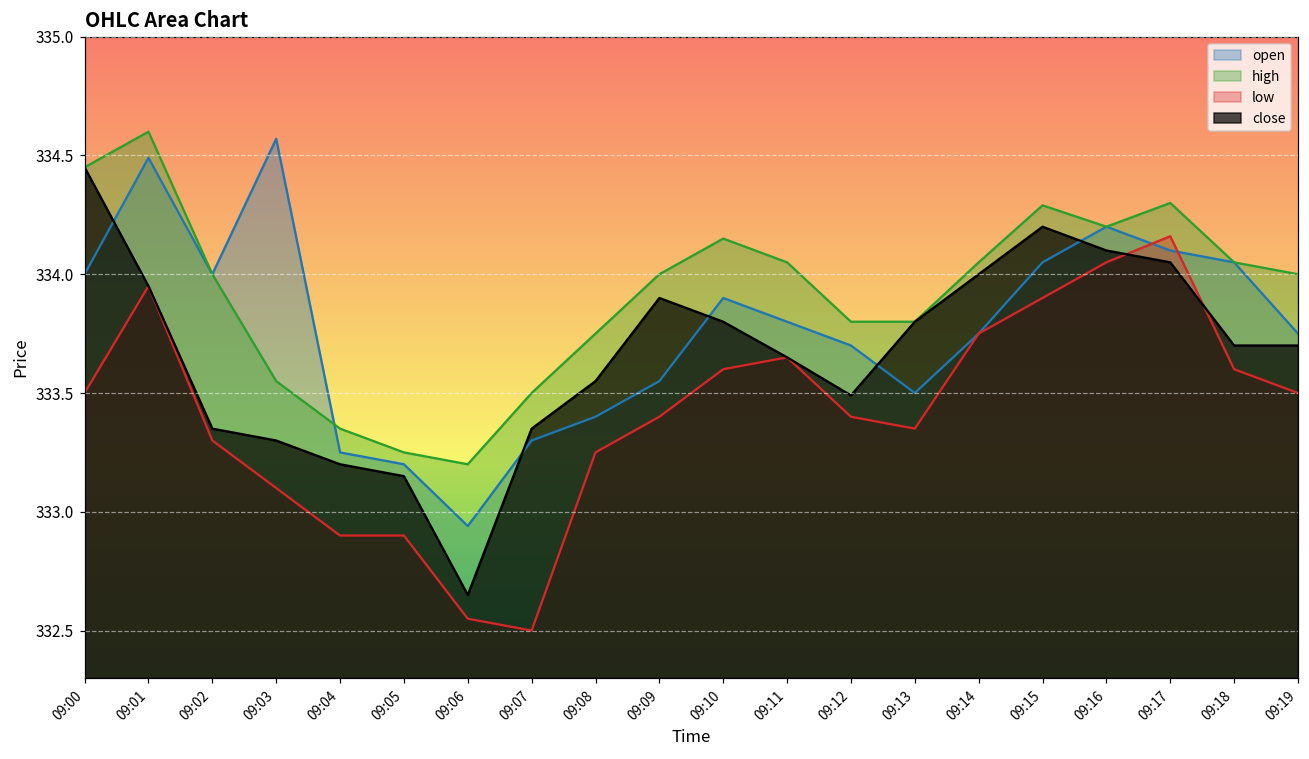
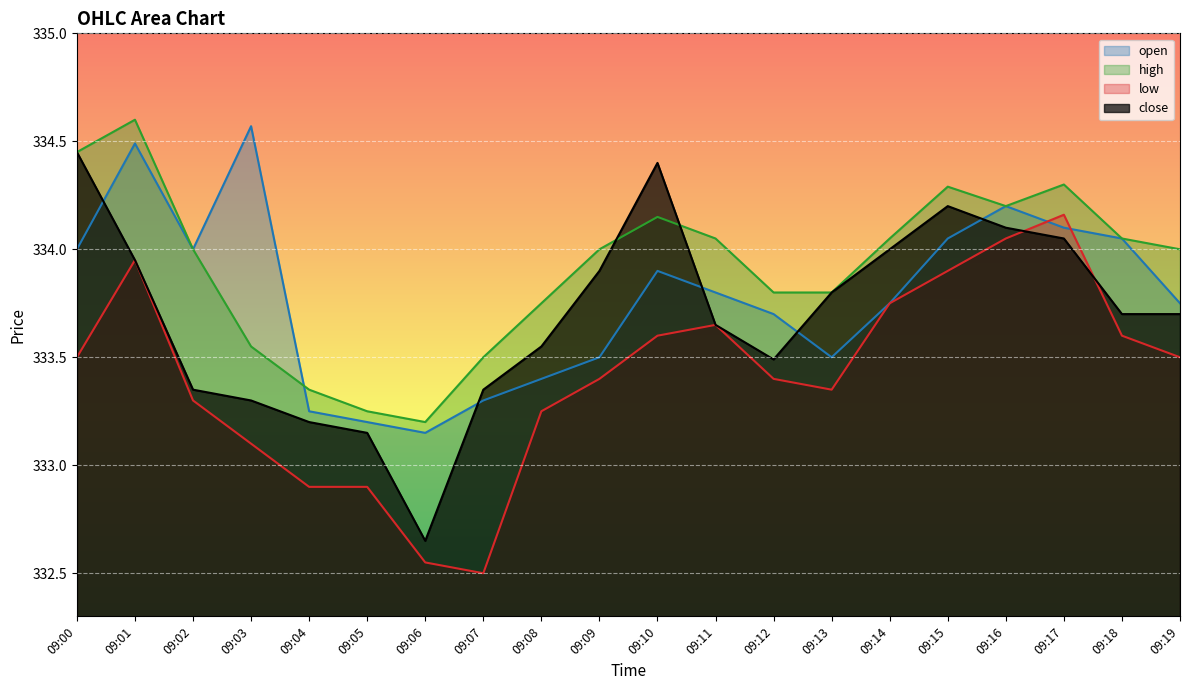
  {
    "open": {
      "09:00": 334.00,
      "09:01": 334.49,
      "09:03": 334.57,
      "09:04": 333.25,
      "09:05": 333.20,
-     "09:06": 332.94,
+     "09:06": 333.15,
      "09:07": 333.30,
      "09:08": 333.40,
-     "09:09": 333.55,
+     "09:09": 333.50,
      "09:10": 333.90,
      "09:11": 333.80,
      "09:12": 333.70,
      "09:13": 333.50,
      "09:15": 334.05,
      "09:17": 334.10,
      "09:19": 333.75
    },
    "high": {
      "09:01": 334.60,
      "09:03": 333.55,
      "09:04": 333.35,
      "09:05": 333.25,
      "09:06": 333.20,
      "09:07": 333.50,
      "09:08": 333.75,
      "09:09": 334.00,
      "09:10": 334.15,
      "09:11": 334.05,
      "09:12": 333.80,
      "09:14": 334.05,
      "09:15": 334.29,
      "09:17": 334.30,
      "09:19": 334.00
    },
    "low": {
      "09:00": 333.50,
      "09:02": 333.30,
      "09:03": 333.10,
      "09:04": 332.90,
      "09:05": 332.90,
      "09:06": 332.55,
      "09:07": 332.50,
      "09:08": 333.25,
      "09:09": 333.40,
      "09:10": 333.60,
      "09:12": 333.40,
      "09:13": 333.35,
      "09:15": 333.90,
      "09:16": 334.05,
      "09:17": 334.16,
      "09:18": 333.60,
      "09:19": 333.50
    },
    "close": {
      "09:02": 333.35,
      "09:03": 333.3,
      "09:04": 333.2,
      "09:05": 333.15,
      "09:06": 332.65,
      "09:07": 333.35,
      "09:08": 333.55,
      "09:09": 333.9,
-     "09:10": 333.8,
+     "09:10": 334.4,
      "09:12": 333.5,
      "09:14": 334.0,
      "09:15": 334.2,
      "09:16": 334.1,
      "09:17": 334.05,
      "09:18": 333.7,
      "09:19": 333.7
    }
  }
